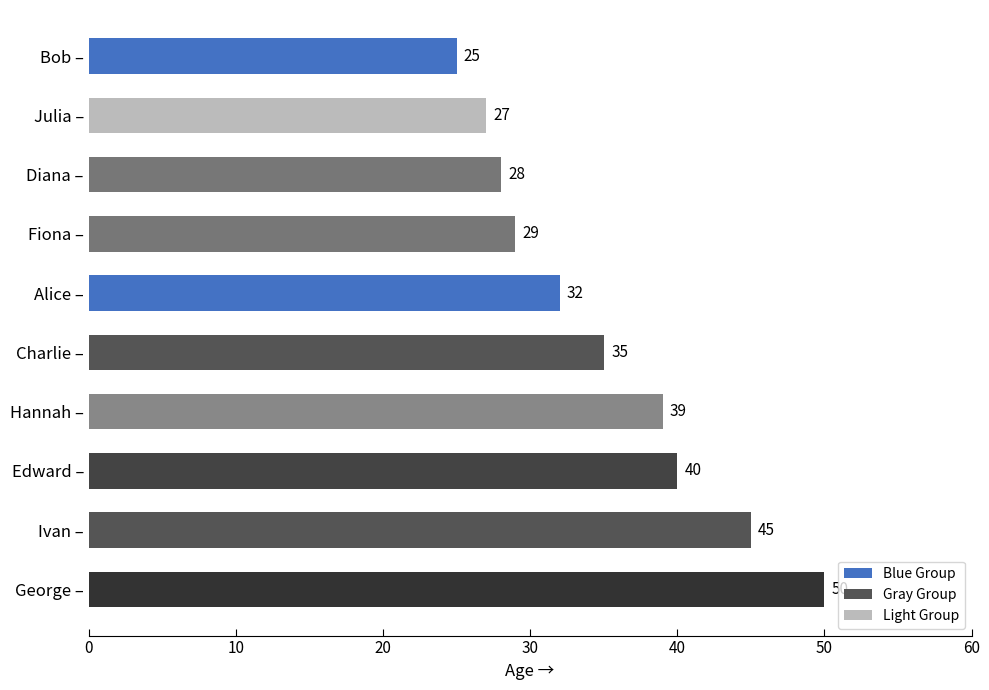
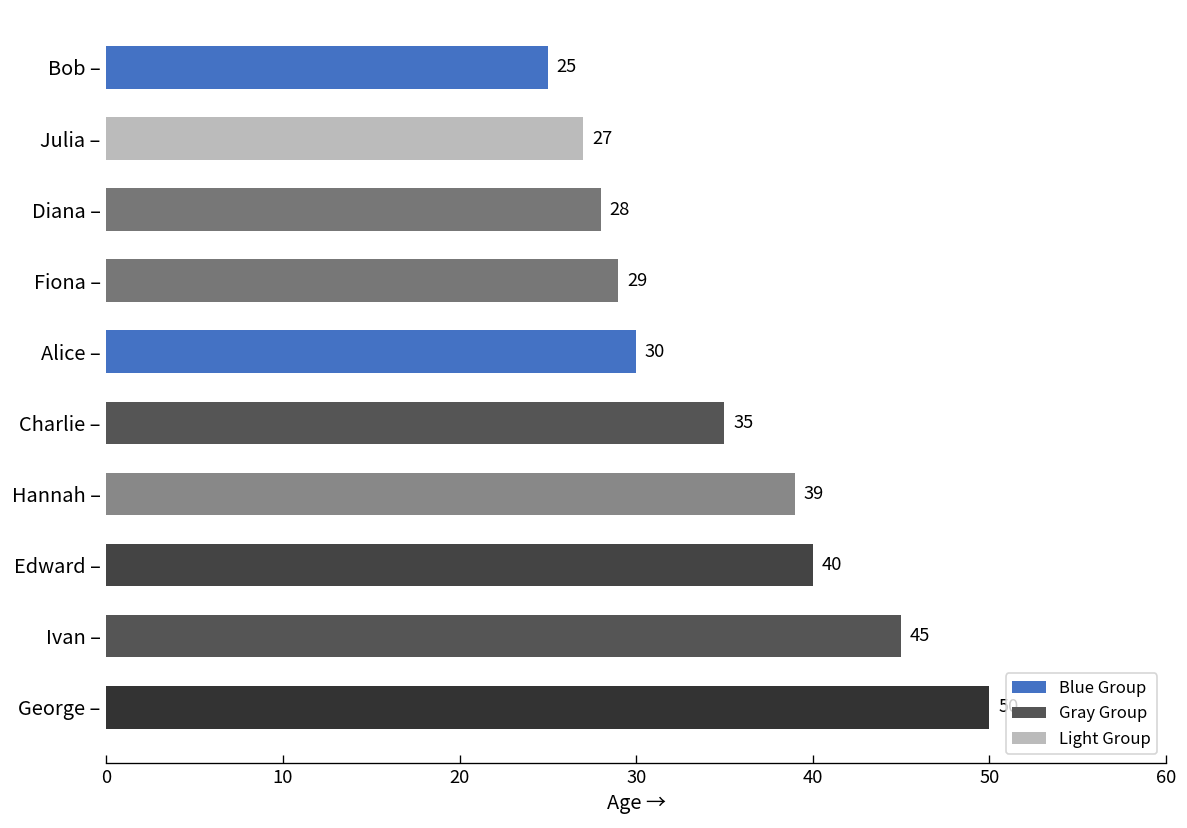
  {
    "Bob –": 25,
    "Julia –": 27,
    "Diana –": 28,
    "Fiona –": 29,
-   "Alice –": 32,
+   "Alice –": 30,
    "Charlie –": 35,
    "Hannah –": 39,
    "Edward –": 40,
    "Ivan –": 45
  }
